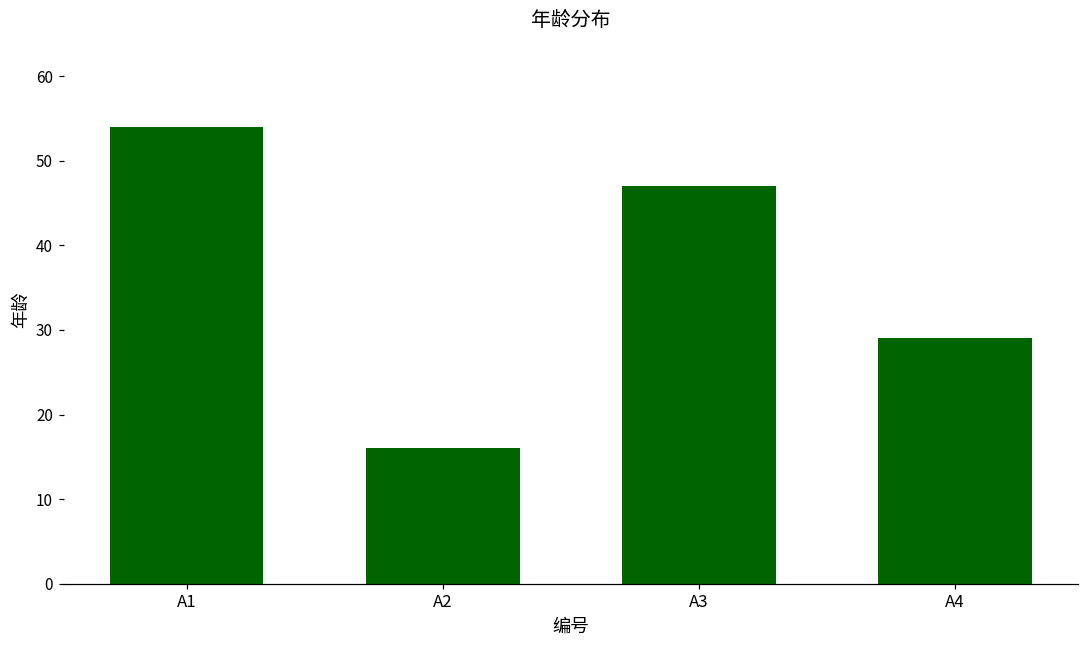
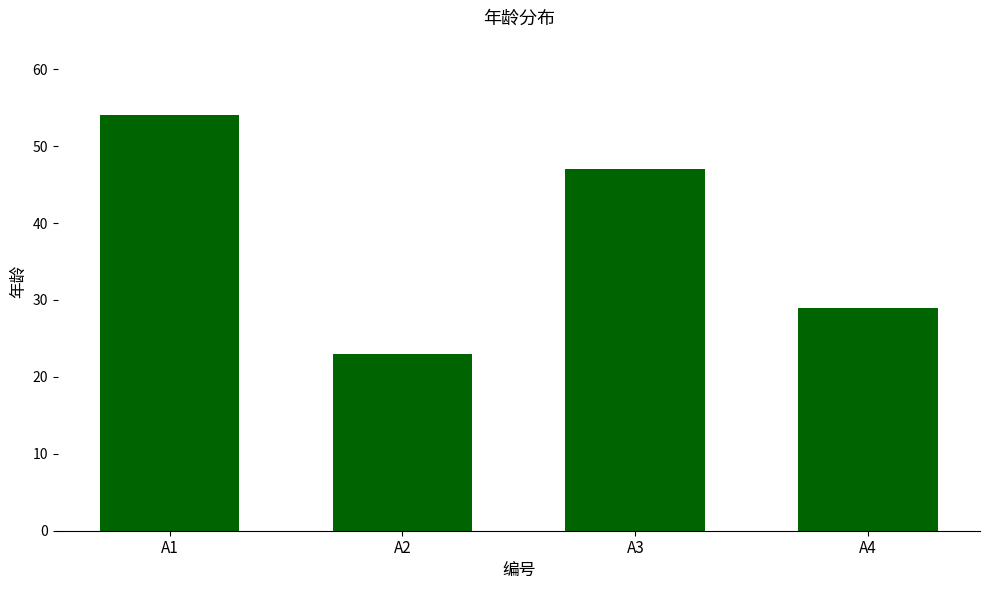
  {
    "A1": 54,
-   "A2": 16,
+   "A2": 23,
    "A3": 47,
    "A4": 29
  }
